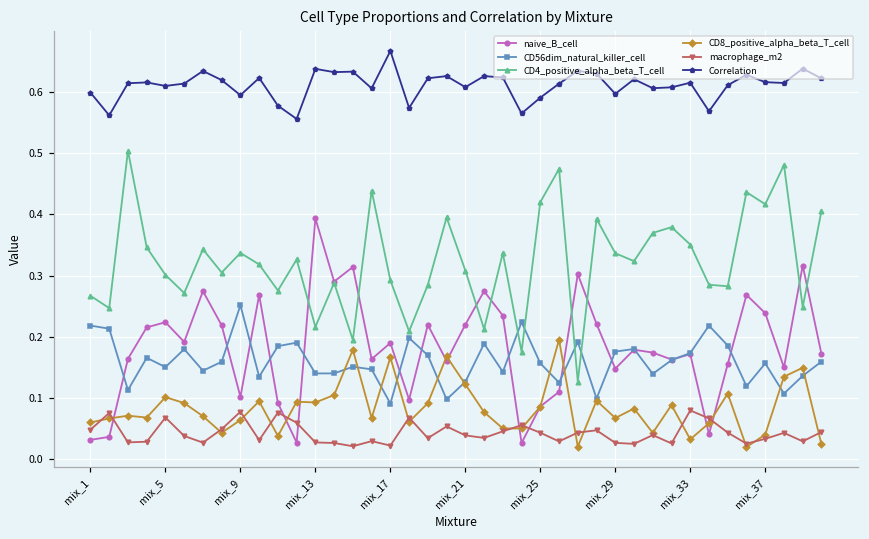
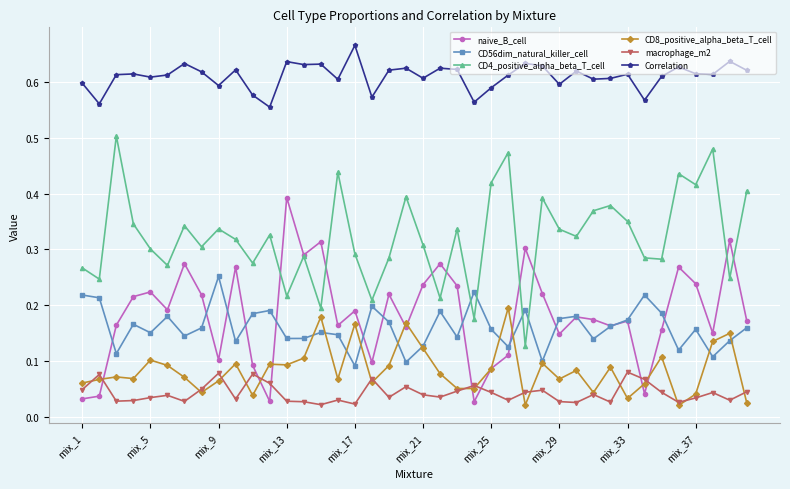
  {
    "naive_B_cell": {
      "mix_1": 0.03,
      "mix_5": 0.22,
      "mix_9": 0.10,
      "mix_13": 0.39,
      "mix_17": 0.19,
-     "mix_21": 0.22,
+     "mix_21": 0.24,
      "mix_29": 0.15,
      "mix_37": 0.24
    },
    "CD56dim_natural_killer_cell": {
      "mix_1": 0.22,
      "mix_5": 0.15,
      "mix_9": 0.25,
      "mix_13": 0.14,
      "mix_17": 0.09,
      "mix_25": 0.16,
      "mix_29": 0.18,
      "mix_37": 0.16
    },
    "CD4_positive_alpha_beta_T_cell": {
      "mix_1": 0.27,
      "mix_5": 0.30,
      "mix_9": 0.34,
      "mix_13": 0.22,
      "mix_17": 0.29,
      "mix_21": 0.31,
      "mix_25": 0.42,
      "mix_29": 0.34,
      "mix_33": 0.35,
      "mix_37": 0.42
    },
    "CD8_positive_alpha_beta_T_cell": {
      "mix_1": 0.06,
      "mix_5": 0.10,
      "mix_9": 0.06,
      "mix_13": 0.09,
      "mix_17": 0.17,
      "mix_29": 0.07,
      "mix_33": 0.03,
      "mix_37": 0.04
    },
    "macrophage_m2": {
      "mix_1": 0.05,
-     "mix_5": 0.07,
+     "mix_5": 0.03,
      "mix_9": 0.08,
      "mix_13": 0.03,
      "mix_17": 0.02,
      "mix_21": 0.04,
      "mix_25": 0.04,
      "mix_29": 0.03,
      "mix_33": 0.08,
      "mix_37": 0.03
    },
    "Correlation": {
      "mix_1": 0.60,
      "mix_5": 0.61,
      "mix_9": 0.59,
      "mix_13": 0.64,
      "mix_17": 0.67,
      "mix_21": 0.61,
      "mix_25": 0.59,
      "mix_29": 0.60,
      "mix_33": 0.61,
      "mix_37": 0.62
    }
  }
